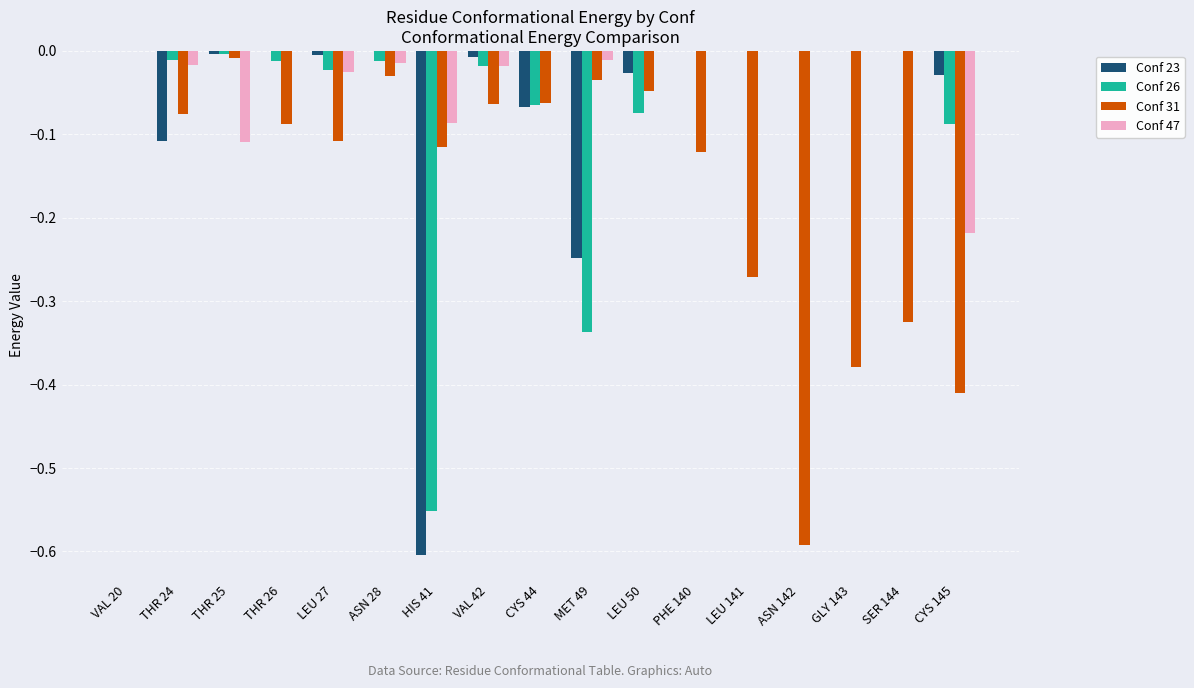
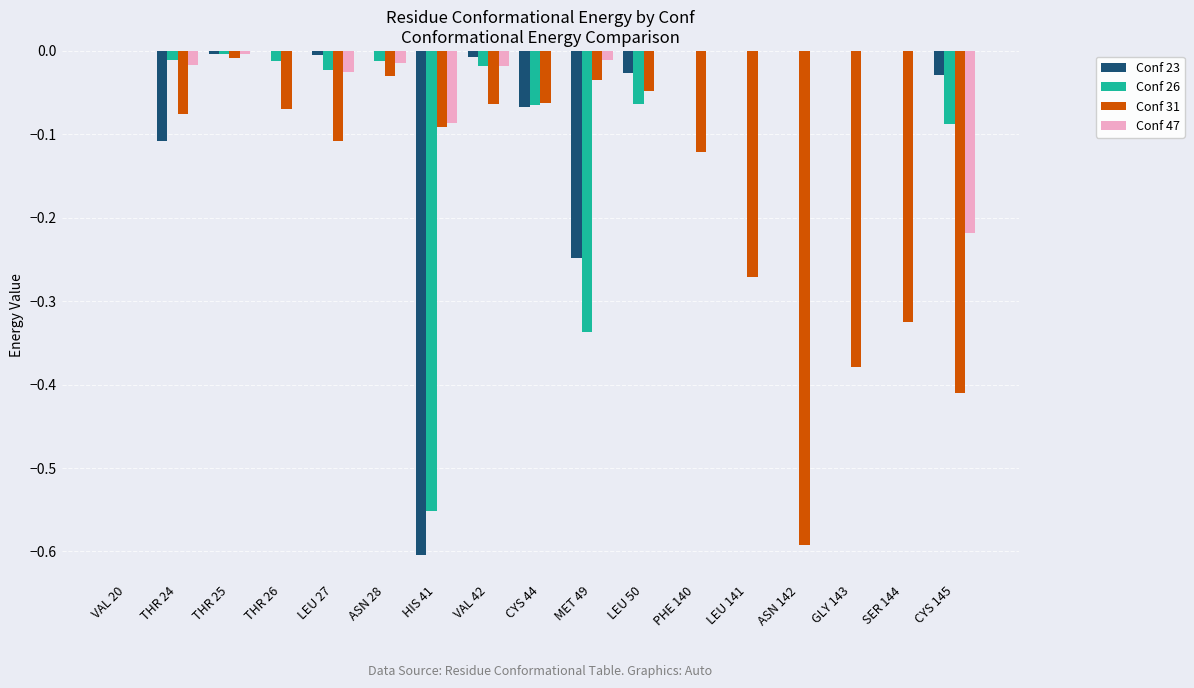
  {
    "Conf 23": {
      "VAL 20": 0.00,
      "THR 24": -0.11,
      "THR 25": 0.00,
      "THR 26": 0.00,
      "LEU 27": 0.00,
      "ASN 28": 0.00,
      "HIS 41": -0.60,
      "VAL 42": -0.01,
      "CYS 44": -0.07,
      "MET 49": -0.25,
      "LEU 50": -0.03,
      "PHE 140": 0.00,
      "LEU 141": 0.00,
      "ASN 142": 0.00,
      "GLY 143": 0.00,
      "SER 144": 0.00,
      "CYS 145": -0.03
    },
    "Conf 26": {
      "VAL 20": 0.00,
      "THR 24": -0.01,
      "THR 25": 0.00,
      "THR 26": -0.01,
      "LEU 27": -0.02,
      "ASN 28": -0.01,
      "HIS 41": -0.55,
      "VAL 42": -0.02,
      "CYS 44": -0.06,
      "MET 49": -0.34,
-     "LEU 50": -0.08,
+     "LEU 50": -0.06,
      "PHE 140": 0.00,
      "LEU 141": 0.00,
      "ASN 142": 0.00,
      "GLY 143": 0.00,
      "SER 144": 0.00,
      "CYS 145": -0.09
    },
    "Conf 31": {
      "VAL 20": 0.00,
      "THR 24": -0.08,
      "THR 25": -0.01,
-     "THR 26": -0.09,
+     "THR 26": -0.07,
      "LEU 27": -0.11,
      "ASN 28": -0.03,
-     "HIS 41": -0.12,
+     "HIS 41": -0.09,
      "VAL 42": -0.06,
      "CYS 44": -0.06,
      "MET 49": -0.03,
      "LEU 50": -0.05,
      "PHE 140": -0.12,
      "LEU 141": -0.27,
      "ASN 142": -0.59,
      "GLY 143": -0.38,
      "SER 144": -0.32,
      "CYS 145": -0.41
    },
    "Conf 47": {
      "VAL 20": 0.00,
      "THR 24": -0.02,
-     "THR 25": -0.11,
+     "THR 25": 0.00,
      "THR 26": 0.00,
      "LEU 27": -0.03,
      "ASN 28": -0.02,
      "HIS 41": -0.09,
      "VAL 42": -0.02,
      "CYS 44": 0.00,
      "MET 49": -0.01,
      "LEU 50": 0.00,
      "PHE 140": 0.00,
      "LEU 141": 0.00,
      "ASN 142": 0.00,
      "GLY 143": 0.00,
      "SER 144": 0.00,
      "CYS 145": -0.22
    }
  }
